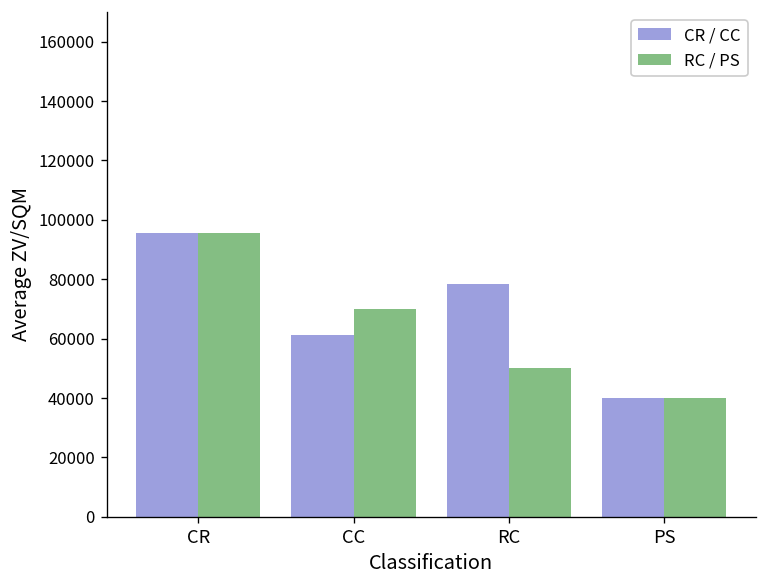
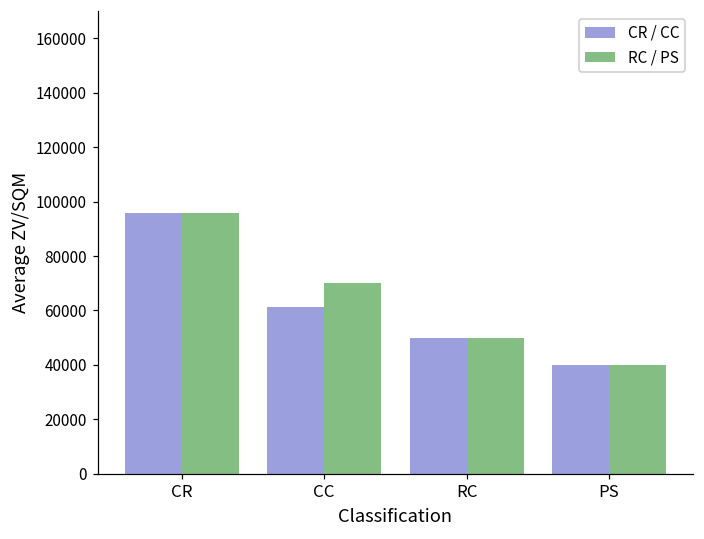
  {
    "CR / CC": {
      "CR": 96000,
      "CC": 61000,
-     "RC": 78000,
+     "RC": 50000,
      "PS": 40000
    },
    "RC / PS": {
      "CR": 96000,
      "CC": 70000,
      "RC": 50000,
      "PS": 40000
    }
  }
